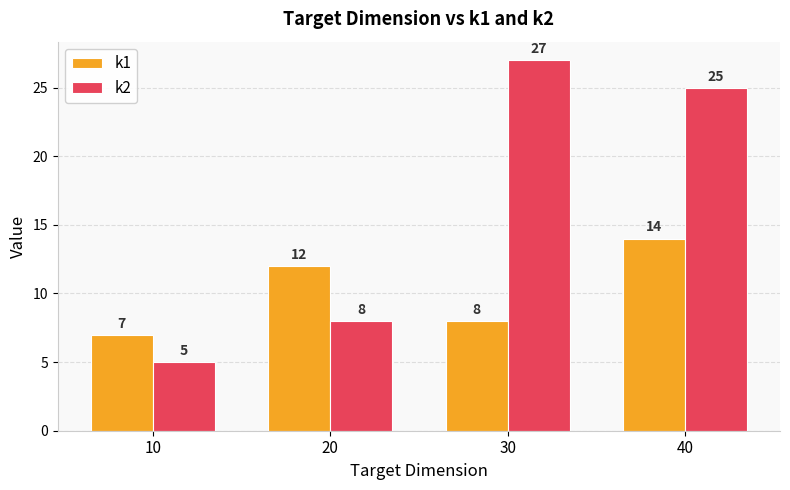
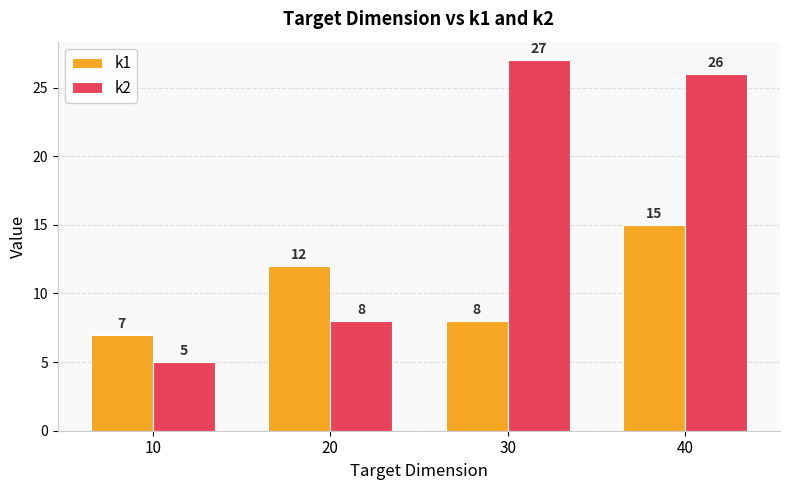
  {
    "k1": {
      "10": 7,
      "20": 12,
      "30": 8,
-     "40": 14
+     "40": 15
    },
    "k2": {
      "10": 5,
      "20": 8,
      "30": 27,
-     "40": 25
+     "40": 26
    }
  }
